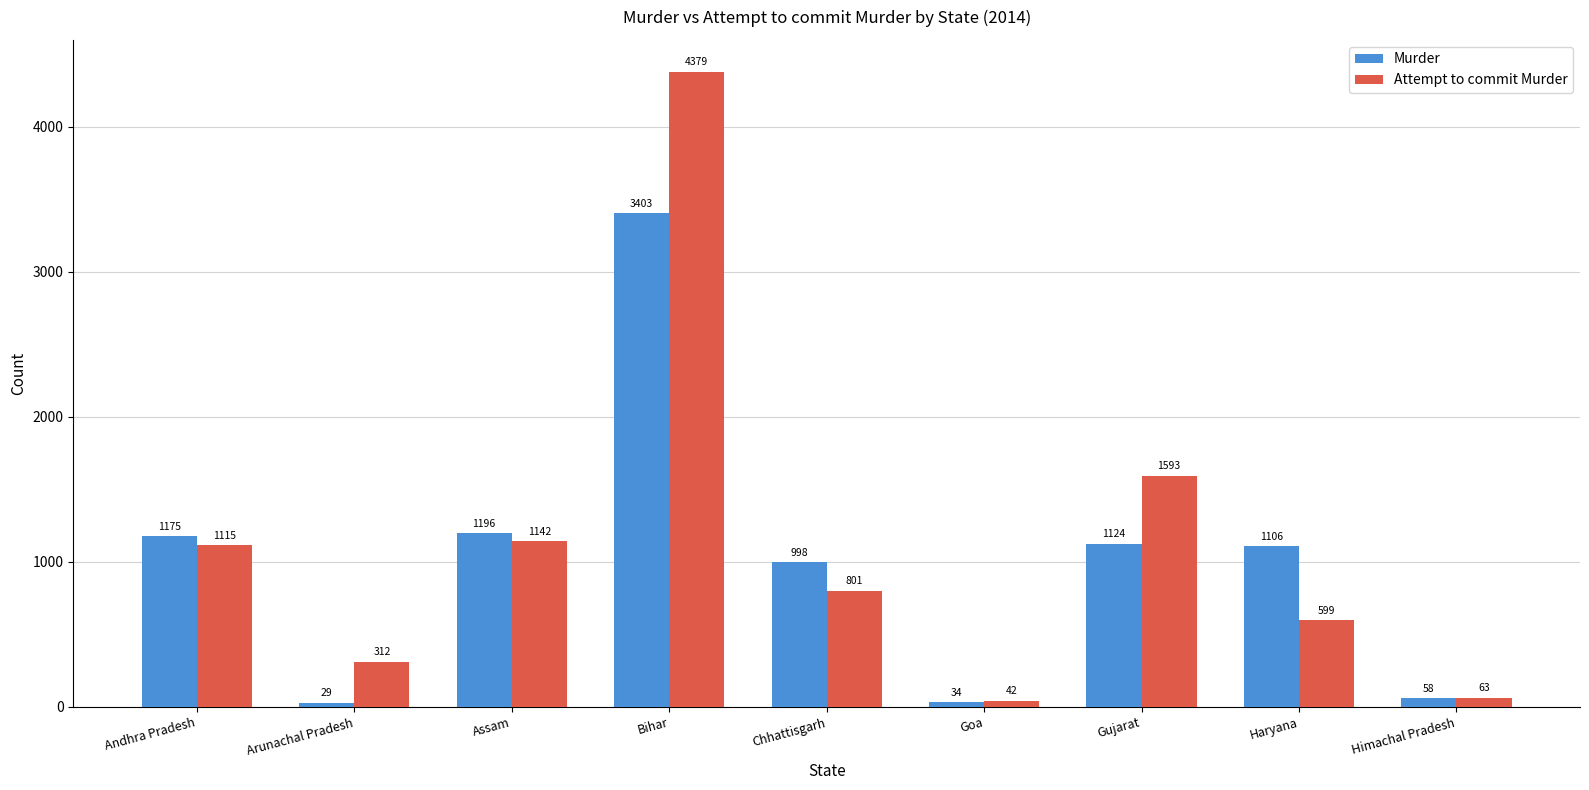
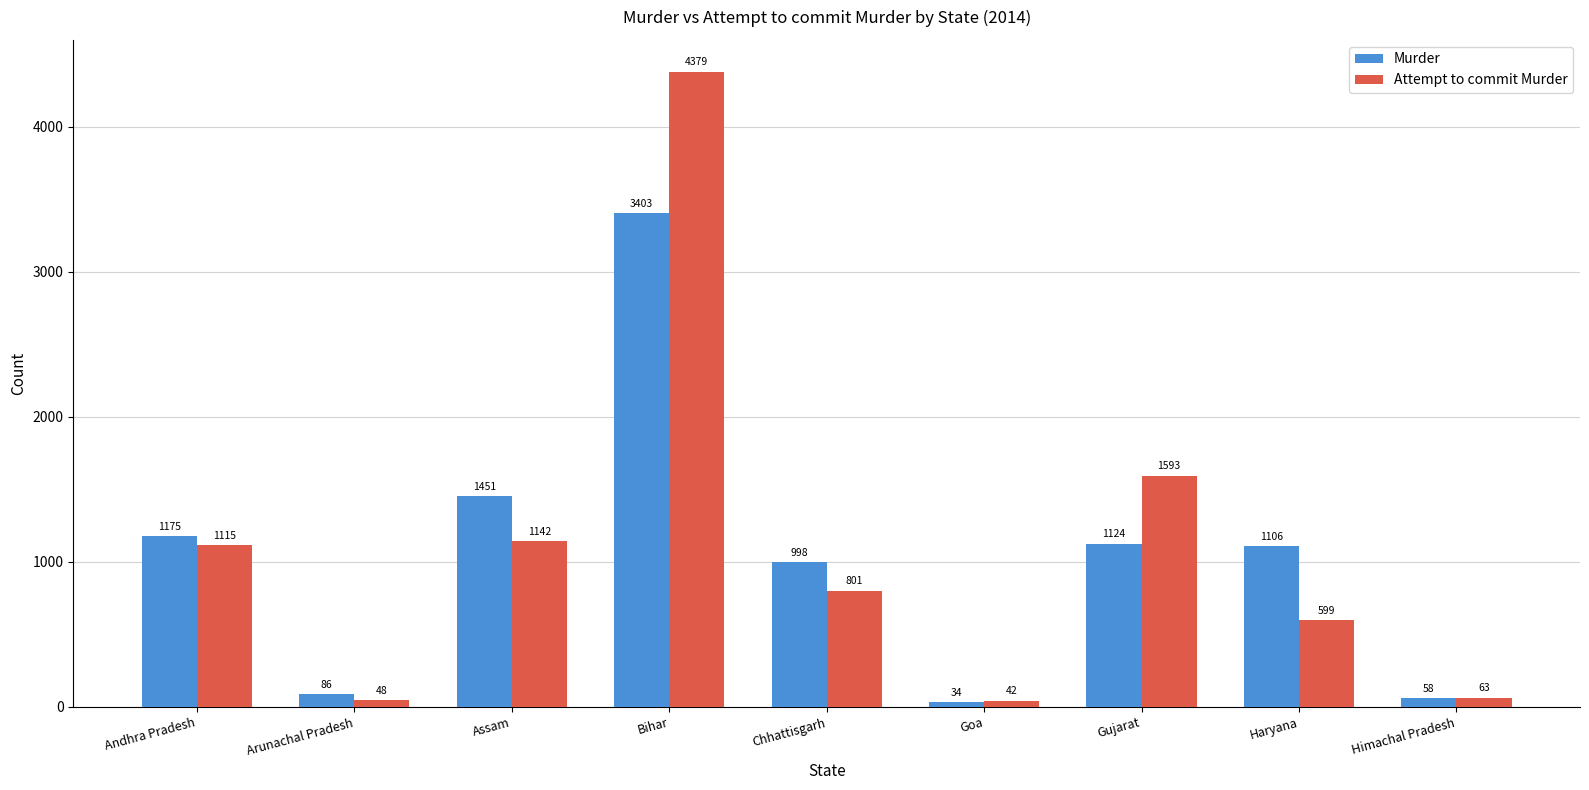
  {
    "Murder": {
      "Andhra Pradesh": 1175,
-     "Arunachal Pradesh": 29,
-     "Assam": 1196,
+     "Arunachal Pradesh": 86,
+     "Assam": 1451,
      "Bihar": 3403,
      "Chhattisgarh": 998,
      "Goa": 34,
      "Gujarat": 1124,
      "Haryana": 1106,
      "Himachal Pradesh": 58
    },
    "Attempt to commit Murder": {
      "Andhra Pradesh": 1115,
-     "Arunachal Pradesh": 312,
+     "Arunachal Pradesh": 48,
      "Assam": 1142,
      "Bihar": 4379,
      "Chhattisgarh": 801,
      "Goa": 42,
      "Gujarat": 1593,
      "Haryana": 599,
      "Himachal Pradesh": 63
    }
  }
